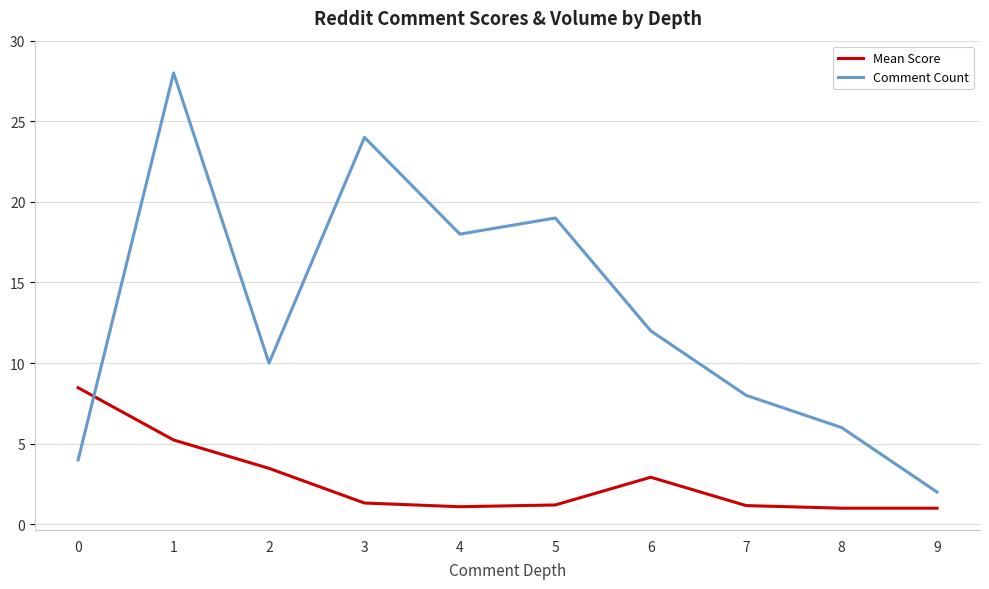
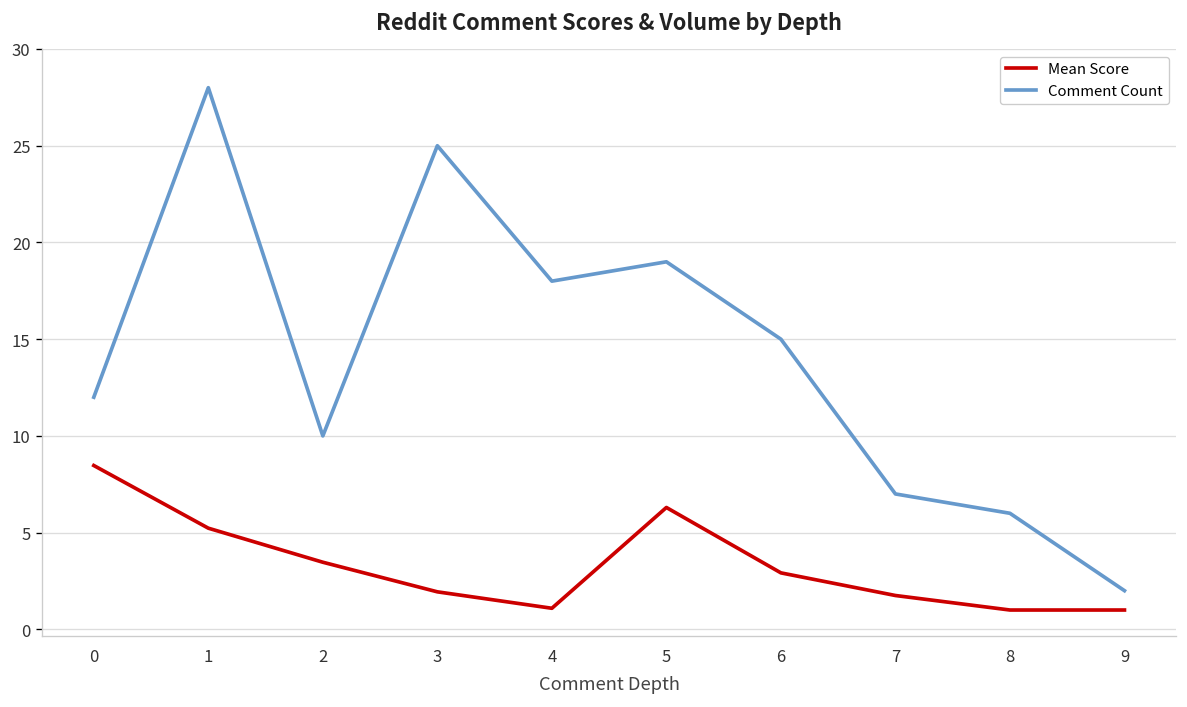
  {
    "Mean Score": {
      "0": 8.5,
      "1": 5.2,
      "2": 3.5,
-     "3": 1.3,
+     "3": 1.9,
      "4": 1.1,
-     "5": 1.2,
+     "5": 6.3,
      "6": 2.9,
-     "7": 1.2,
+     "7": 1.8,
      "8": 1.0,
      "9": 1.0
    },
    "Comment Count": {
-     "0": 4,
+     "0": 12,
      "1": 28,
      "2": 10,
-     "3": 24,
+     "3": 25,
      "4": 18,
      "5": 19,
-     "6": 12,
-     "7": 8,
+     "6": 15,
+     "7": 7,
      "8": 6,
      "9": 2
    }
  }
